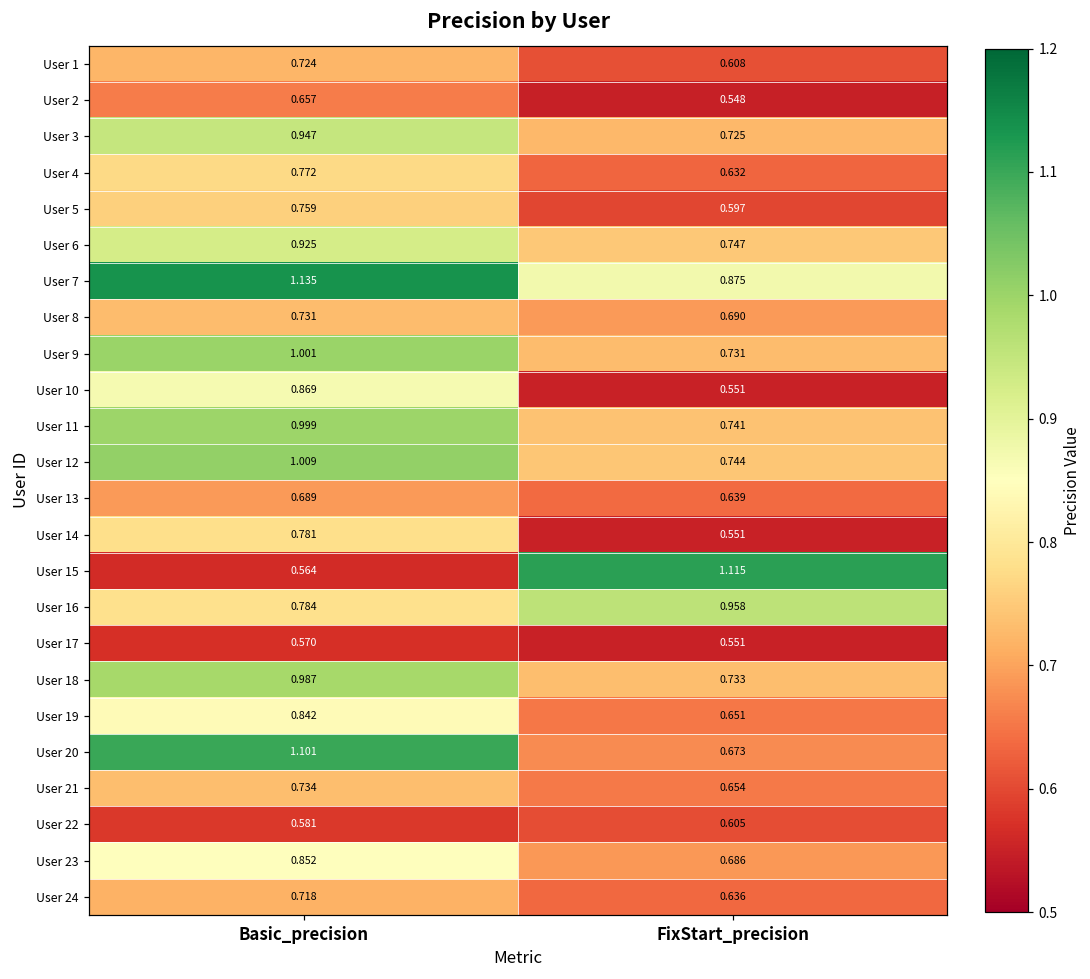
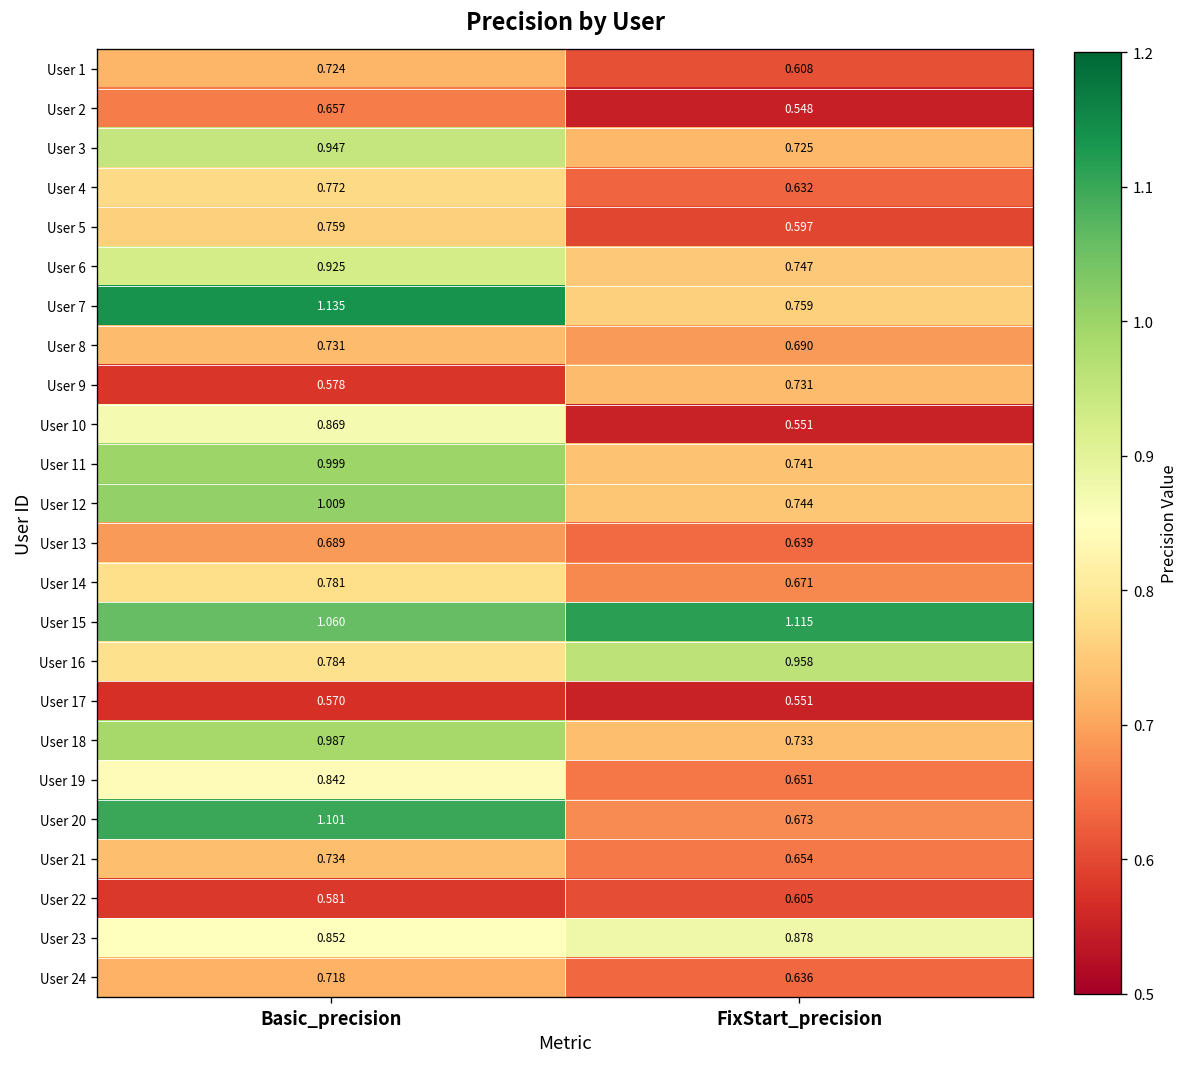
  {
    "User 1": {
      "Basic_precision": 0.724,
      "FixStart_precision": 0.608
    },
    "User 2": {
      "Basic_precision": 0.657,
      "FixStart_precision": 0.548
    },
    "User 3": {
      "Basic_precision": 0.947,
      "FixStart_precision": 0.725
    },
    "User 4": {
      "Basic_precision": 0.772,
      "FixStart_precision": 0.632
    },
    "User 5": {
      "Basic_precision": 0.759,
      "FixStart_precision": 0.597
    },
    "User 6": {
      "Basic_precision": 0.925,
      "FixStart_precision": 0.747
    },
    "User 7": {
      "Basic_precision": 1.135,
-     "FixStart_precision": 0.875
+     "FixStart_precision": 0.759
    },
    "User 8": {
      "Basic_precision": 0.731,
      "FixStart_precision": 0.690
    },
    "User 9": {
-     "Basic_precision": 1.001,
+     "Basic_precision": 0.578,
      "FixStart_precision": 0.731
    },
    "User 10": {
      "Basic_precision": 0.869,
      "FixStart_precision": 0.551
    },
    "User 11": {
      "Basic_precision": 0.999,
      "FixStart_precision": 0.741
    },
    "User 12": {
      "Basic_precision": 1.009,
      "FixStart_precision": 0.744
    },
    "User 13": {
      "Basic_precision": 0.689,
      "FixStart_precision": 0.639
    },
    "User 14": {
      "Basic_precision": 0.781,
-     "FixStart_precision": 0.551
+     "FixStart_precision": 0.671
    },
    "User 15": {
-     "Basic_precision": 0.564,
+     "Basic_precision": 1.060,
      "FixStart_precision": 1.115
    },
    "User 16": {
      "Basic_precision": 0.784,
      "FixStart_precision": 0.958
    },
    "User 17": {
      "Basic_precision": 0.570,
      "FixStart_precision": 0.551
    },
    "User 18": {
      "Basic_precision": 0.987,
      "FixStart_precision": 0.733
    },
    "User 19": {
      "Basic_precision": 0.842,
      "FixStart_precision": 0.651
    },
    "User 20": {
      "Basic_precision": 1.101,
      "FixStart_precision": 0.673
    },
    "User 21": {
      "Basic_precision": 0.734,
      "FixStart_precision": 0.654
    },
    "User 22": {
      "Basic_precision": 0.581,
      "FixStart_precision": 0.605
    },
    "User 23": {
      "Basic_precision": 0.852,
-     "FixStart_precision": 0.686
+     "FixStart_precision": 0.878
    },
    "User 24": {
      "Basic_precision": 0.718,
      "FixStart_precision": 0.636
    }
  }
